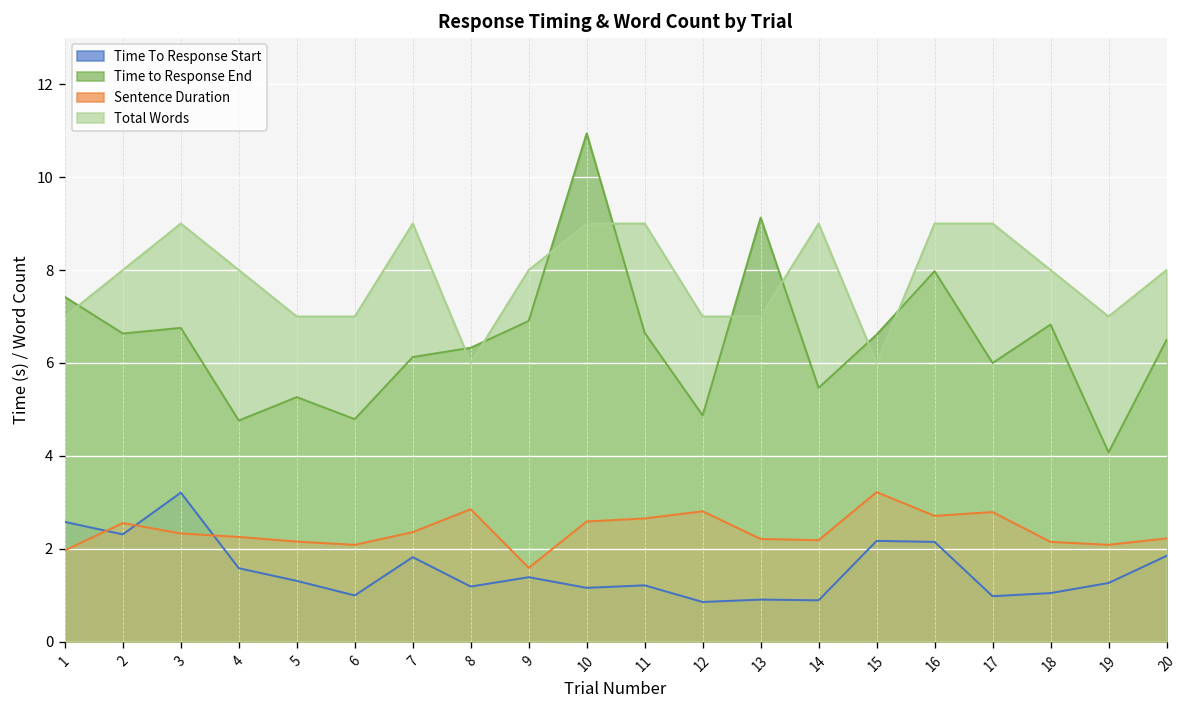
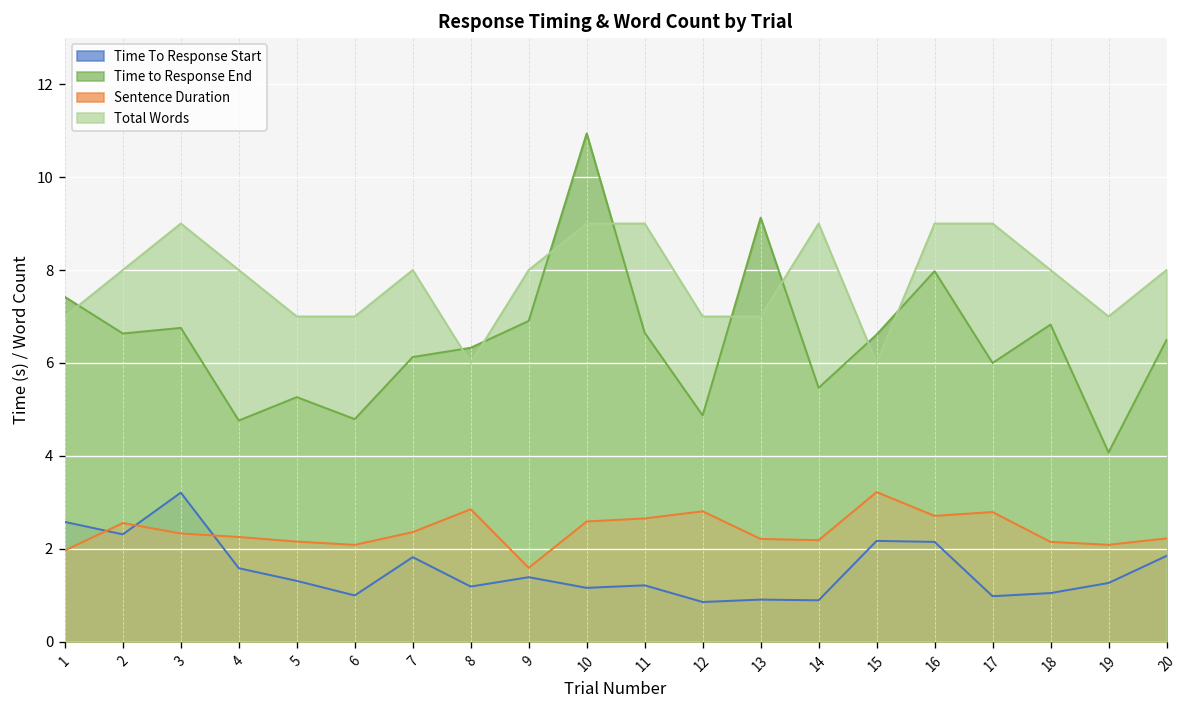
  {
    "Time To Response Start": {
      "1": 2.6,
      "2": 2.3,
      "3": 3.2,
      "4": 1.6,
      "5": 1.3,
      "6": 1,
      "7": 1.8,
      "8": 1.2,
      "9": 1.4,
      "10": 1.2,
      "11": 1.2,
      "12": 0.9,
      "13": 0.9,
      "14": 0.9,
      "15": 2.2,
      "16": 2.2,
      "17": 1,
      "18": 1,
      "19": 1.3,
      "20": 1.8
    },
    "Time to Response End": {
      "1": 7.4,
      "2": 6.6,
      "3": 6.8,
      "4": 4.8,
      "5": 5.3,
      "6": 4.8,
      "7": 6.1,
      "8": 6.3,
      "9": 6.9,
      "10": 11,
      "11": 6.6,
      "12": 4.9,
      "13": 9.1,
      "14": 5.5,
      "15": 6.6,
      "16": 8,
      "17": 6,
      "18": 6.8,
      "19": 4.1,
      "20": 6.5
    },
    "Sentence Duration": {
      "1": 2,
      "2": 2.6,
      "3": 2.3,
      "4": 2.3,
      "5": 2.2,
      "6": 2.1,
      "7": 2.4,
      "8": 2.9,
      "9": 1.6,
      "10": 2.6,
      "11": 2.7,
      "12": 2.8,
      "13": 2.2,
      "14": 2.2,
      "15": 3.2,
      "16": 2.7,
      "17": 2.8,
      "18": 2.2,
      "19": 2.1,
      "20": 2.2
    },
    "Total Words": {
      "1": 7,
      "2": 8,
      "3": 9,
      "4": 8,
      "5": 7,
      "6": 7,
-     "7": 9,
+     "7": 8,
      "8": 6,
      "9": 8,
      "10": 9,
      "11": 9,
      "12": 7,
      "13": 7,
      "14": 9,
      "15": 6,
      "16": 9,
      "17": 9,
      "18": 8,
      "19": 7,
      "20": 8
    }
  }
